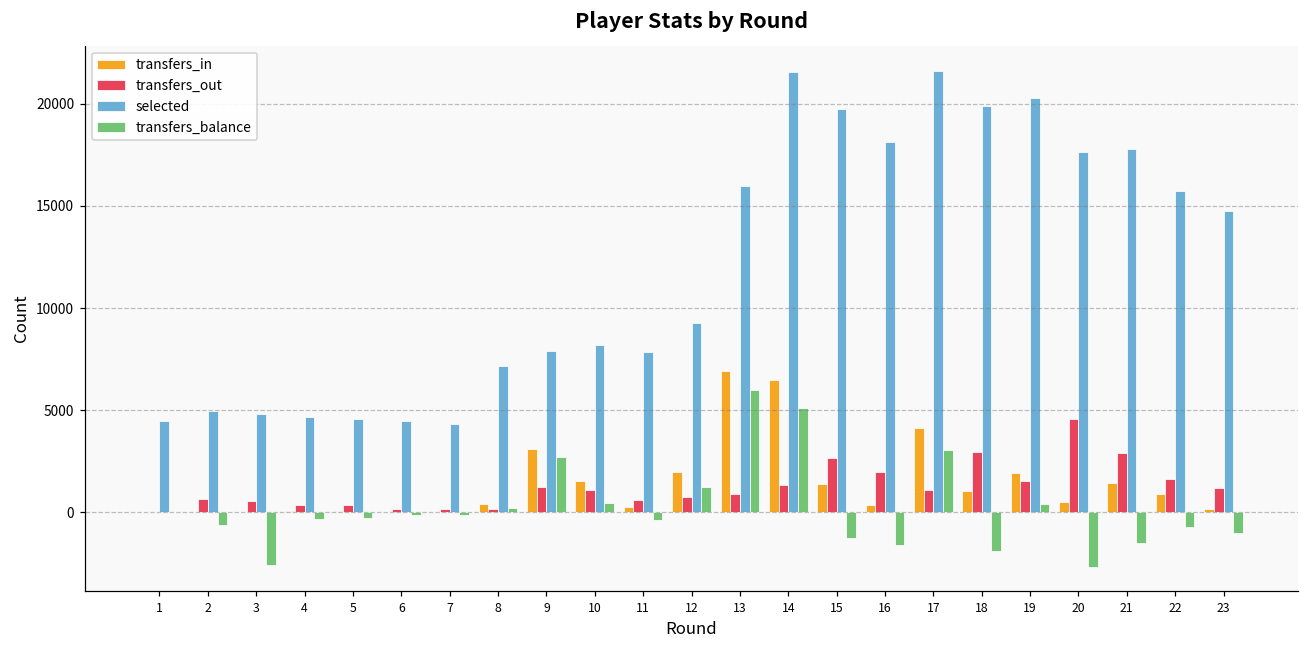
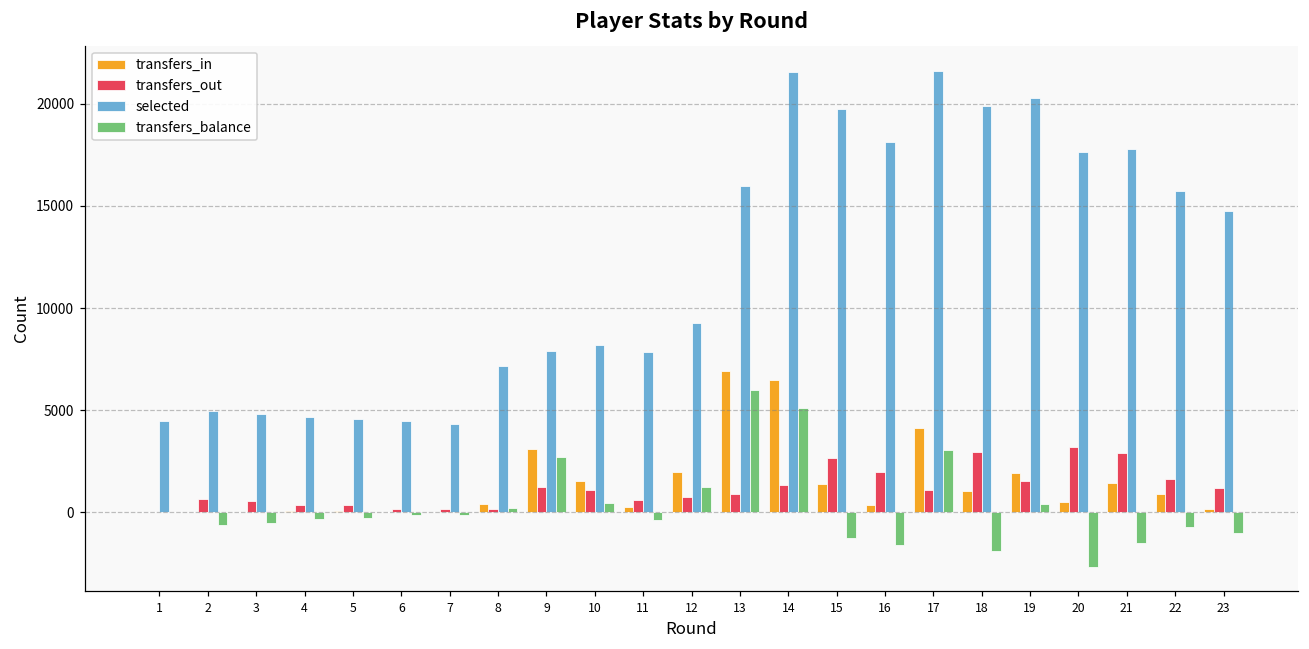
  {
    "transfers_in": {
      "1": 0,
      "8": 400,
      "9": 3100,
      "10": 1500,
      "11": 300,
      "12": 2000,
      "13": 6900,
      "14": 6500,
      "15": 1400,
      "16": 400,
      "17": 4200,
      "18": 1100,
      "19": 1900,
      "20": 500,
      "21": 1400,
      "22": 900,
      "23": 200
    },
    "transfers_out": {
      "1": 0,
      "2": 700,
      "3": 600,
      "4": 400,
      "5": 400,
      "6": 200,
      "7": 200,
      "8": 200,
      "9": 1300,
      "10": 1100,
      "11": 600,
      "12": 700,
      "13": 900,
      "14": 1400,
      "15": 2600,
      "16": 2000,
      "17": 1100,
      "18": 3000,
      "19": 1500,
-     "20": 4600,
+     "20": 3200,
      "21": 2900,
      "22": 1600,
      "23": 1200
    },
    "selected": {
      "1": 4500,
      "2": 5000,
      "3": 4800,
      "4": 4700,
      "5": 4600,
      "6": 4500,
      "7": 4300,
      "8": 7100,
      "9": 7900,
      "10": 8200,
      "11": 7900,
      "12": 9300,
      "13": 16000,
      "14": 21600,
      "15": 19700,
      "16": 18100,
      "17": 21600,
      "18": 19900,
      "19": 20300,
      "20": 17600,
      "21": 17800,
      "22": 15700,
      "23": 14800
    },
    "transfers_balance": {
      "1": 0,
      "2": -600,
-     "3": -2500,
+     "3": -500,
      "4": -300,
      "5": -300,
      "6": -100,
      "7": -100,
      "8": 200,
      "9": 2700,
      "10": 400,
      "11": -400,
      "12": 1300,
      "13": 6000,
      "14": 5100,
      "15": -1200,
      "16": -1600,
      "17": 3000,
      "18": -1900,
      "19": 400,
      "20": -2700,
      "21": -1500,
      "22": -700,
      "23": -1000
    }
  }
